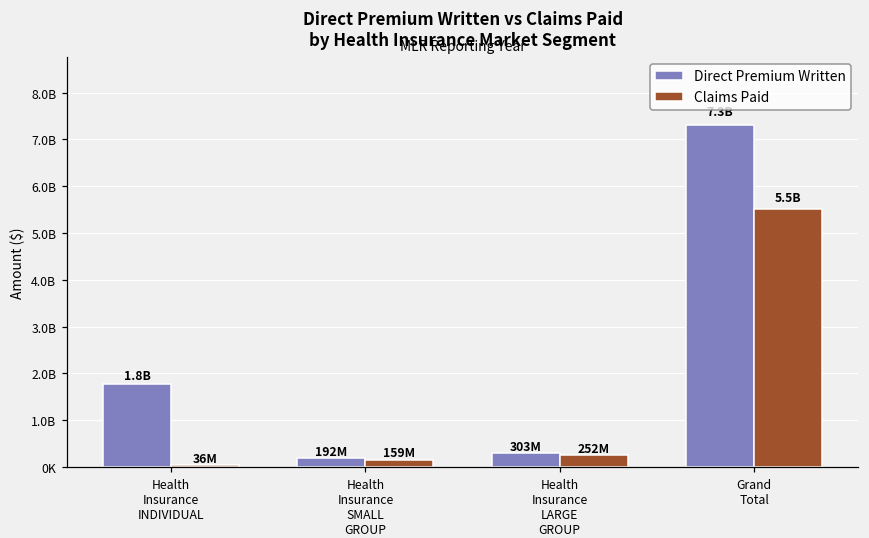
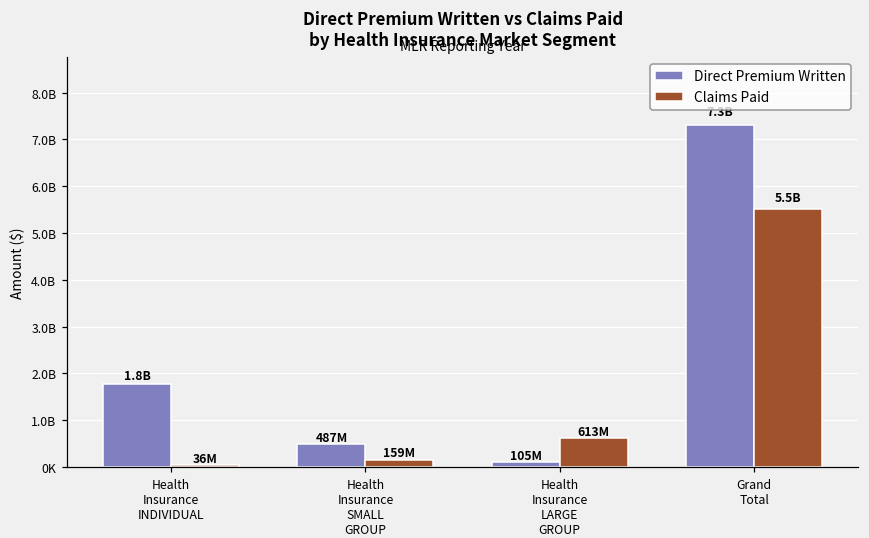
  {
    "Direct Premium Written": {
      "Health Insurance INDIVIDUAL": "1.8B",
-     "Health Insurance SMALL GROUP": "192M",
-     "Health Insurance LARGE GROUP": "303M"
+     "Health Insurance SMALL GROUP": "487M",
+     "Health Insurance LARGE GROUP": "105M"
    },
    "Claims Paid": {
      "Health Insurance INDIVIDUAL": "36M",
      "Health Insurance SMALL GROUP": "159M",
-     "Health Insurance LARGE GROUP": "252M",
+     "Health Insurance LARGE GROUP": "613M",
      "Grand Total": "5.5B"
    }
  }
